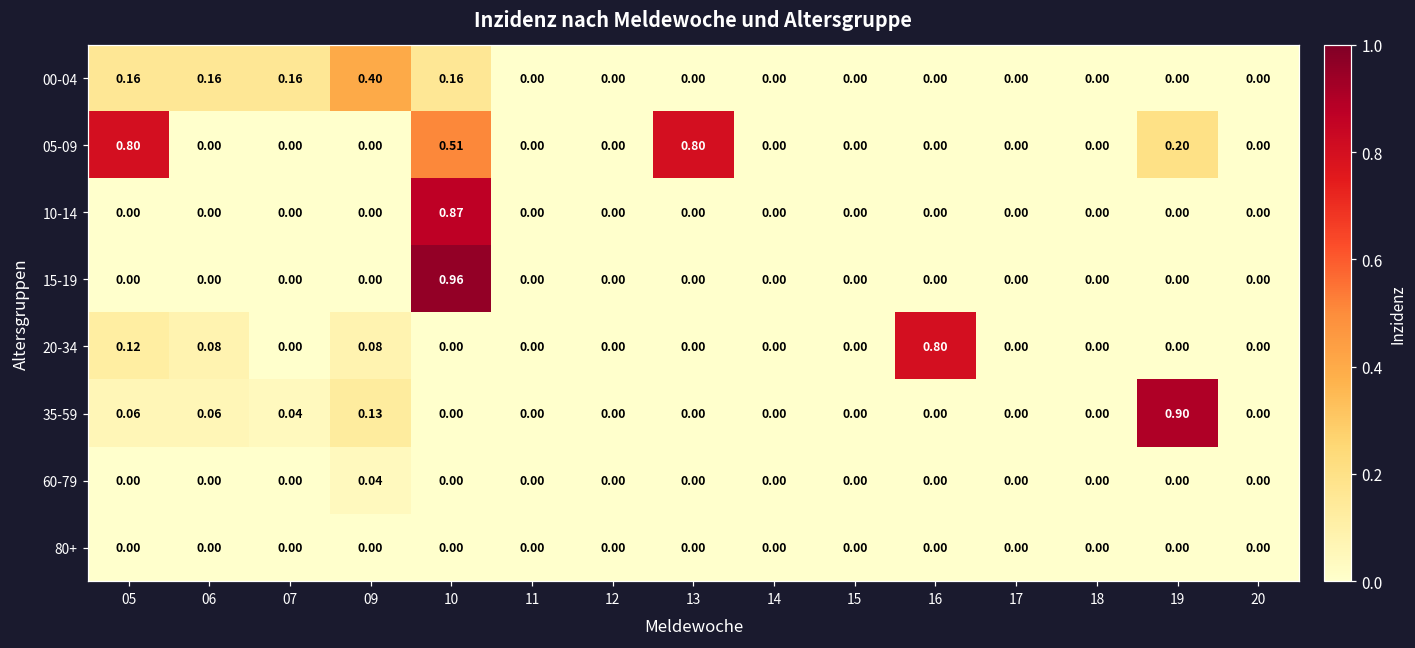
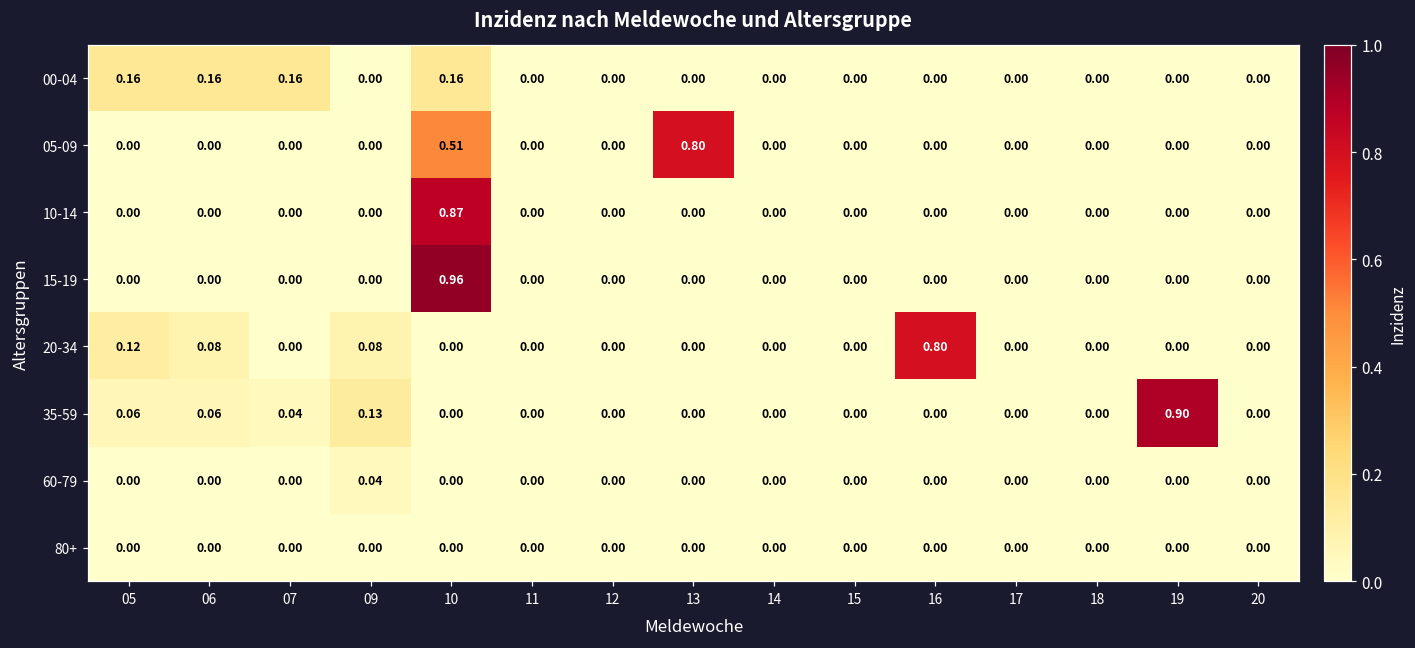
  {
    "00-04": {
      "05": 0.16,
      "06": 0.16,
      "07": 0.16,
-     "09": 0.40,
+     "09": 0.00,
      "10": 0.16,
      "11": 0.00,
      "12": 0.00,
      "13": 0.00,
      "14": 0.00,
      "15": 0.00,
      "16": 0.00,
      "17": 0.00,
      "18": 0.00,
      "19": 0.00,
      "20": 0.00
    },
    "05-09": {
-     "05": 0.80,
+     "05": 0.00,
      "06": 0.00,
      "07": 0.00,
      "09": 0.00,
      "10": 0.51,
      "11": 0.00,
      "12": 0.00,
      "13": 0.80,
      "14": 0.00,
      "15": 0.00,
      "16": 0.00,
      "17": 0.00,
      "18": 0.00,
-     "19": 0.20,
+     "19": 0.00,
      "20": 0.00
    },
    "10-14": {
      "05": 0.00,
      "06": 0.00,
      "07": 0.00,
      "09": 0.00,
      "10": 0.87,
      "11": 0.00,
      "12": 0.00,
      "13": 0.00,
      "14": 0.00,
      "15": 0.00,
      "16": 0.00,
      "17": 0.00,
      "18": 0.00,
      "19": 0.00,
      "20": 0.00
    },
    "15-19": {
      "05": 0.00,
      "06": 0.00,
      "07": 0.00,
      "09": 0.00,
      "10": 0.96,
      "11": 0.00,
      "12": 0.00,
      "13": 0.00,
      "14": 0.00,
      "15": 0.00,
      "16": 0.00,
      "17": 0.00,
      "18": 0.00,
      "19": 0.00,
      "20": 0.00
    },
    "20-34": {
      "05": 0.12,
      "06": 0.08,
      "07": 0.00,
      "09": 0.08,
      "10": 0.00,
      "11": 0.00,
      "12": 0.00,
      "13": 0.00,
      "14": 0.00,
      "15": 0.00,
      "16": 0.80,
      "17": 0.00,
      "18": 0.00,
      "19": 0.00,
      "20": 0.00
    },
    "35-59": {
      "05": 0.06,
      "06": 0.06,
      "07": 0.04,
      "09": 0.13,
      "10": 0.00,
      "11": 0.00,
      "12": 0.00,
      "13": 0.00,
      "14": 0.00,
      "15": 0.00,
      "16": 0.00,
      "17": 0.00,
      "18": 0.00,
      "19": 0.90,
      "20": 0.00
    },
    "60-79": {
      "05": 0.00,
      "06": 0.00,
      "07": 0.00,
      "09": 0.04,
      "10": 0.00,
      "11": 0.00,
      "12": 0.00,
      "13": 0.00,
      "14": 0.00,
      "15": 0.00,
      "16": 0.00,
      "17": 0.00,
      "18": 0.00,
      "19": 0.00,
      "20": 0.00
    },
    "80+": {
      "05": 0.00,
      "06": 0.00,
      "07": 0.00,
      "09": 0.00,
      "10": 0.00,
      "11": 0.00,
      "12": 0.00,
      "13": 0.00,
      "14": 0.00,
      "15": 0.00,
      "16": 0.00,
      "17": 0.00,
      "18": 0.00,
      "19": 0.00,
      "20": 0.00
    }
  }
